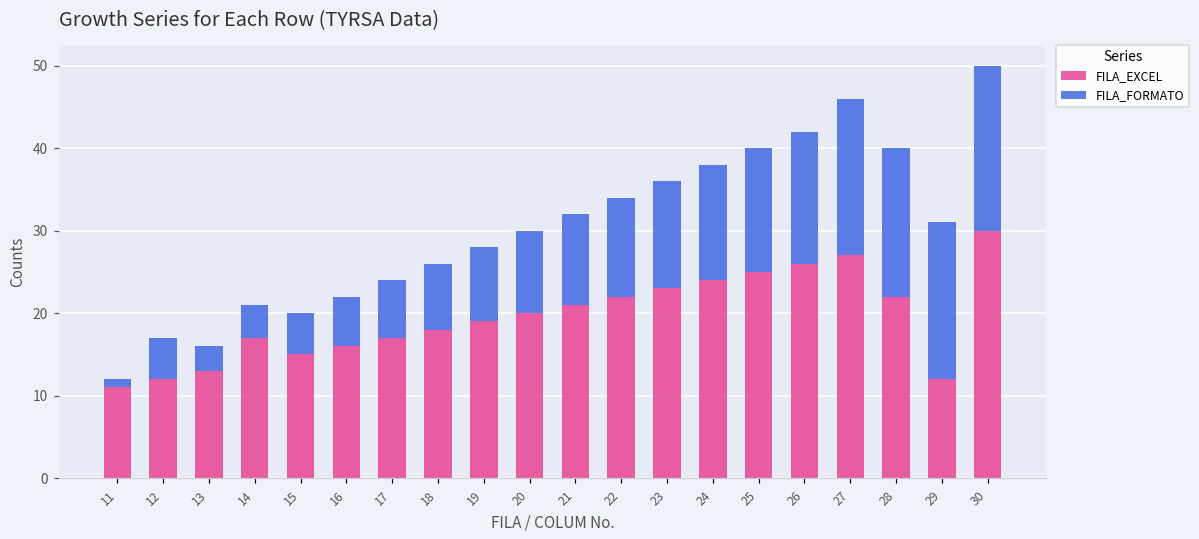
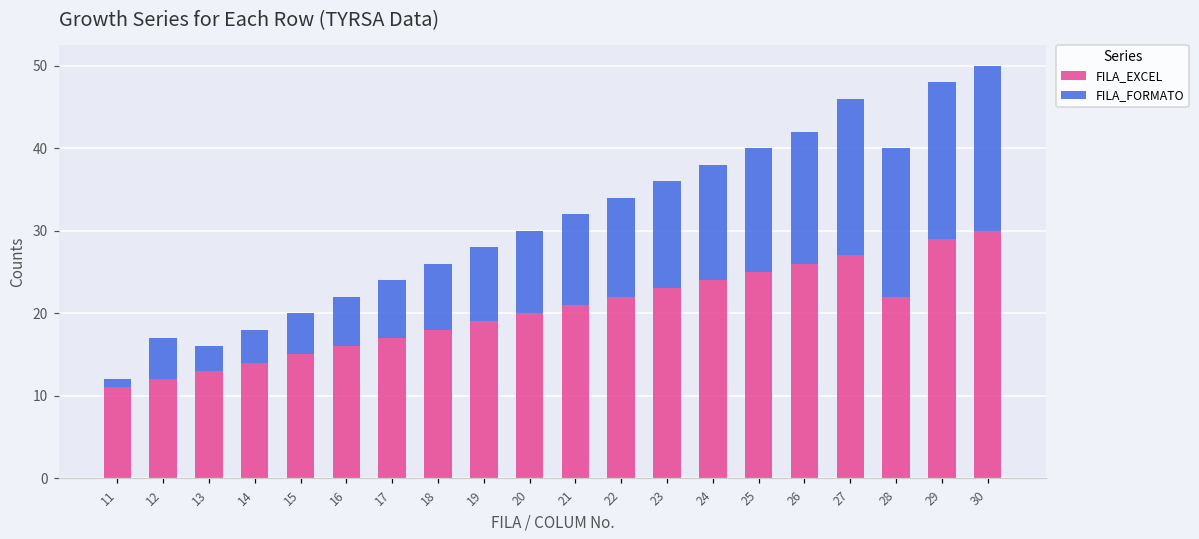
  {
    "FILA_EXCEL": {
      "11": 11,
      "12": 12,
      "13": 13,
-     "14": 17,
+     "14": 14,
      "15": 15,
      "16": 16,
      "17": 17,
      "18": 18,
      "19": 19,
      "20": 20,
      "21": 21,
      "22": 22,
      "23": 23,
      "24": 24,
      "25": 25,
      "26": 26,
      "27": 27,
      "28": 22,
-     "29": 12,
+     "29": 29,
      "30": 30
    },
    "FILA_FORMATO": {
      "11": 1,
      "12": 5,
      "13": 3,
      "14": 4,
      "15": 5,
      "16": 6,
      "17": 7,
      "18": 8,
      "19": 9,
      "20": 10,
      "21": 11,
      "22": 12,
      "23": 13,
      "24": 14,
      "25": 15,
      "26": 16,
      "27": 19,
      "28": 18,
      "29": 19,
      "30": 20
    }
  }
